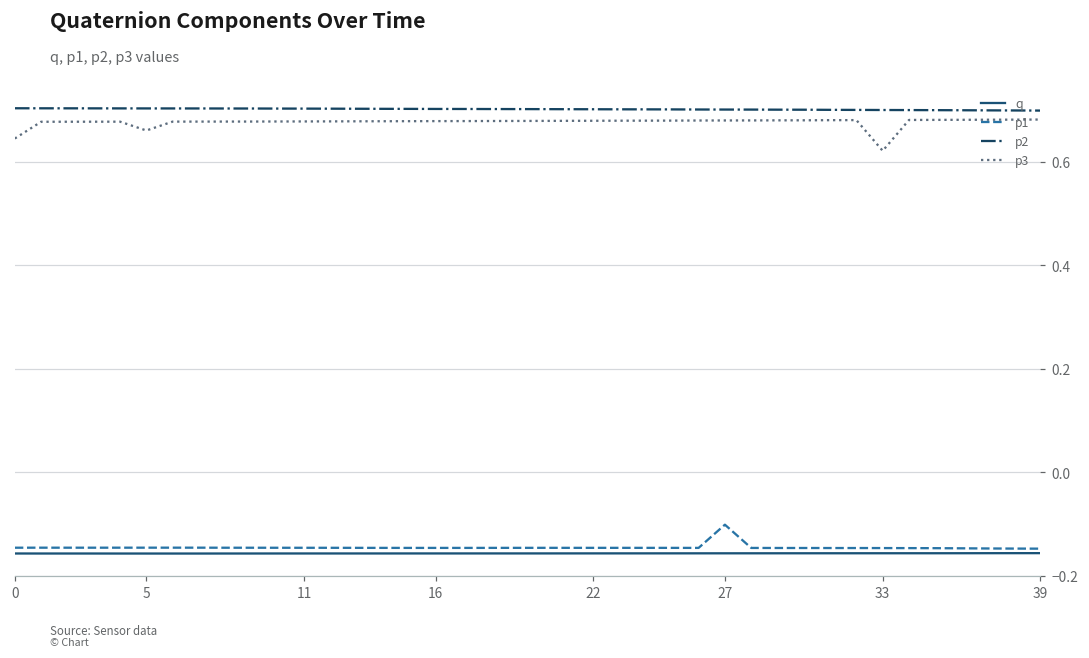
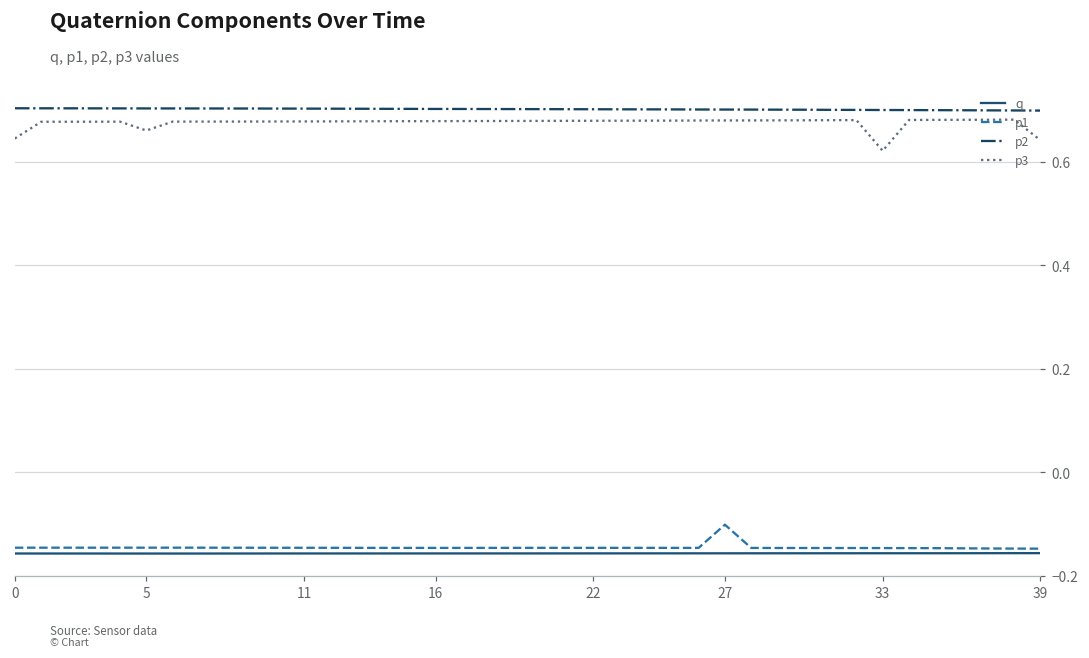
  {
    "p1": {
      "0": -0.15,
      "5": -0.15,
      "11": -0.15,
      "16": -0.15,
      "22": -0.15,
      "27": -0.10,
      "33": -0.15,
      "39": -0.15
    },
    "p3": {
      "0": 0.65,
      "5": 0.66,
      "11": 0.68,
      "16": 0.68,
      "22": 0.68,
      "27": 0.68,
      "33": 0.62,
-     "39": 0.68
+     "39": 0.64
    }
  }
